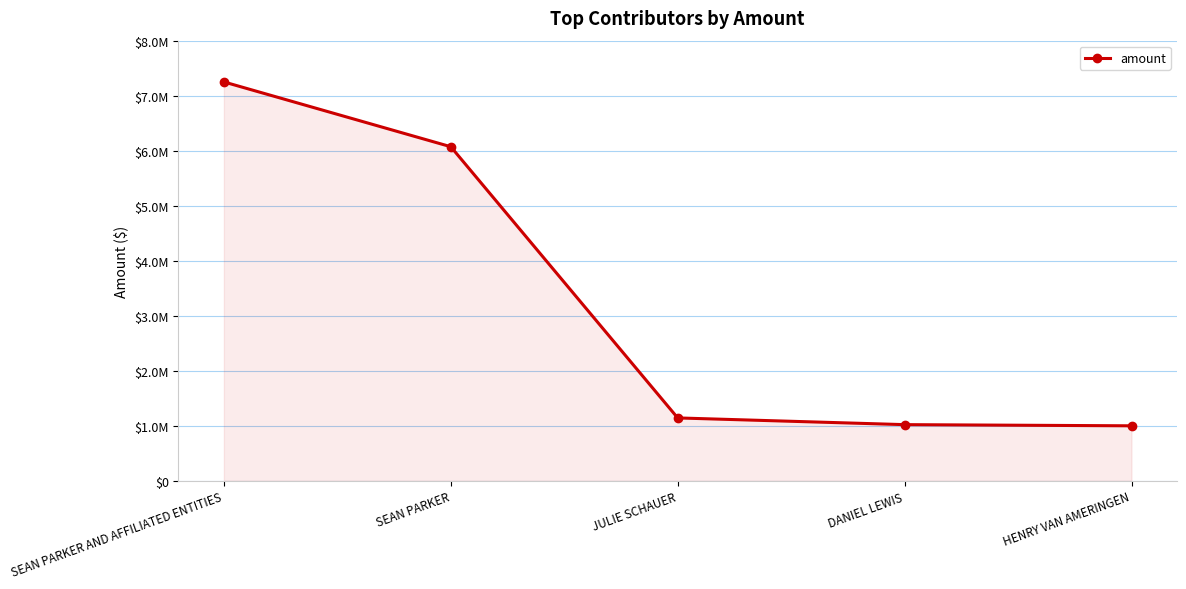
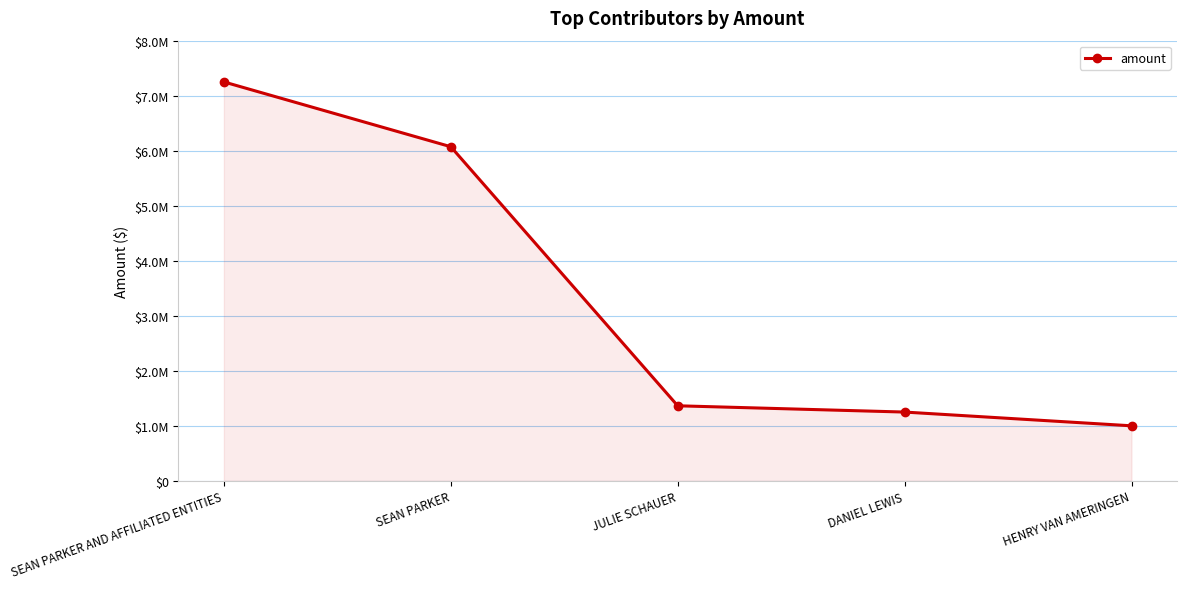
  {
    "SEAN PARKER AND AFFILIATED ENTITIES": "$7300000",
    "SEAN PARKER": "$6100000",
-   "JULIE SCHAUER": "$1100000",
-   "DANIEL LEWIS": "$1000000",
+   "JULIE SCHAUER": "$1400000",
+   "DANIEL LEWIS": "$1300000",
    "HENRY VAN AMERINGEN": "$1000000"
  }
